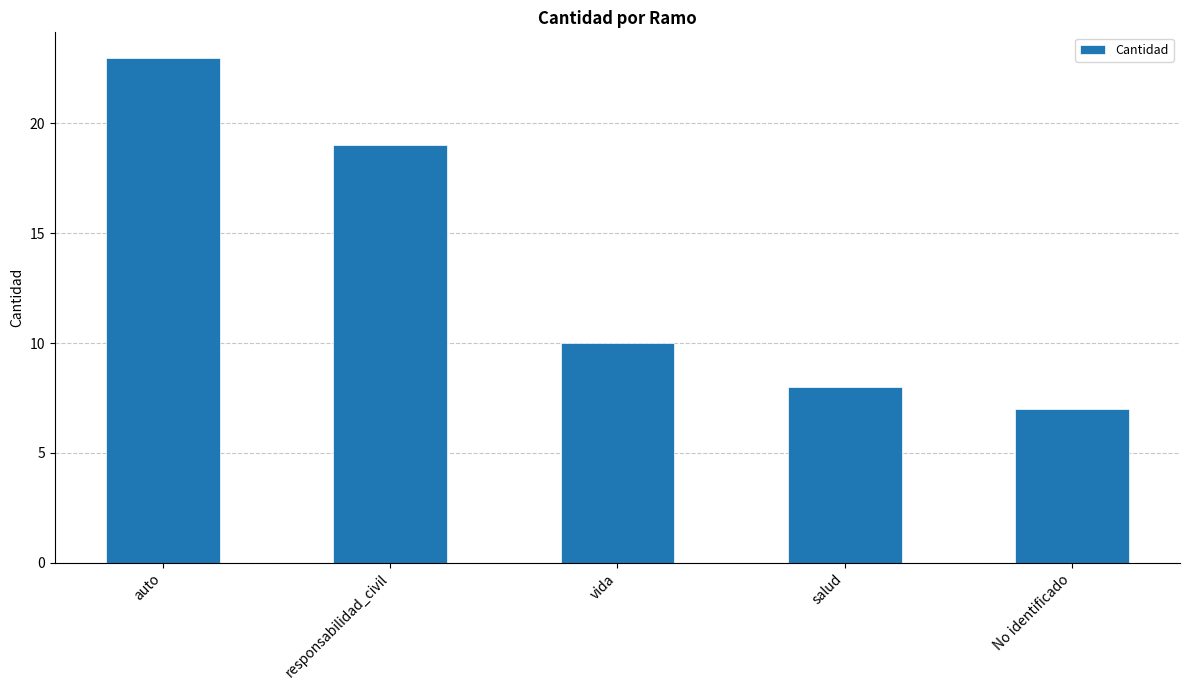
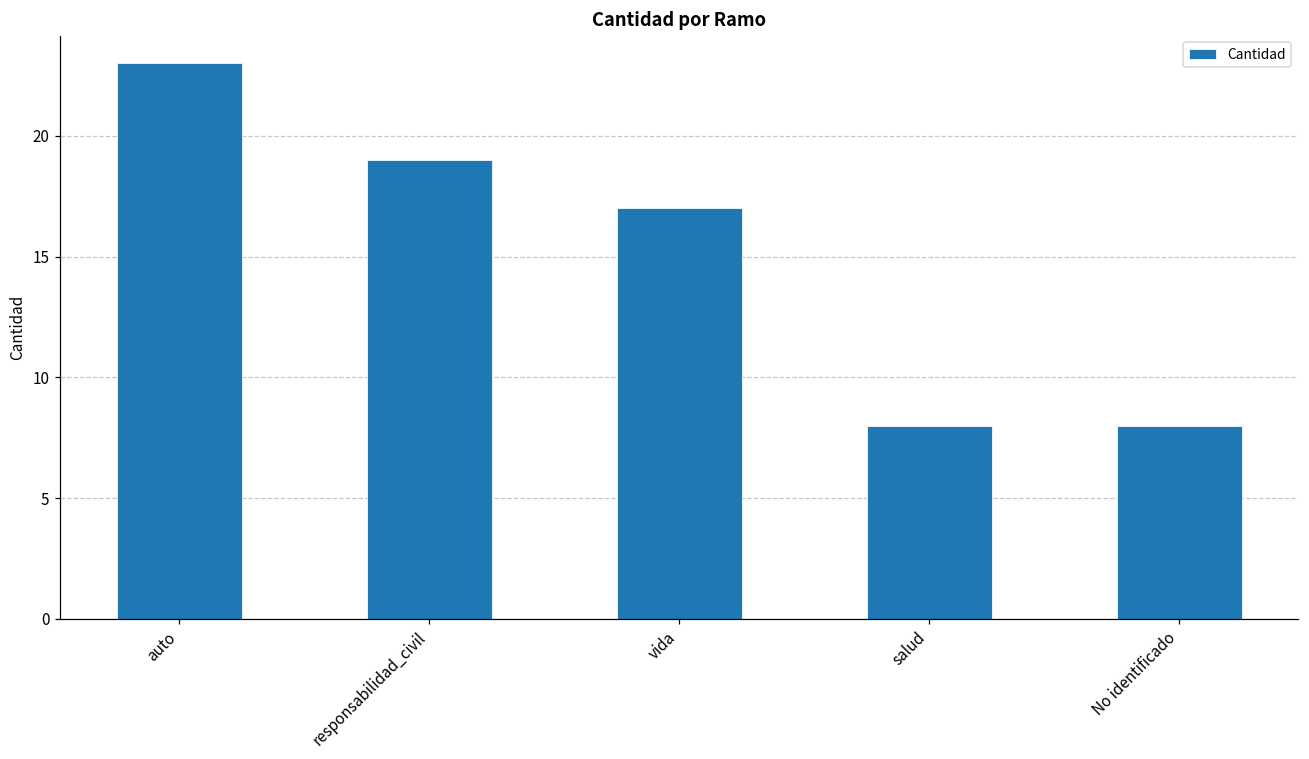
  {
    "auto": 23,
    "responsabilidad_civil": 19,
-   "vida": 10,
+   "vida": 17,
    "salud": 8,
-   "No identificado": 7
+   "No identificado": 8
  }
